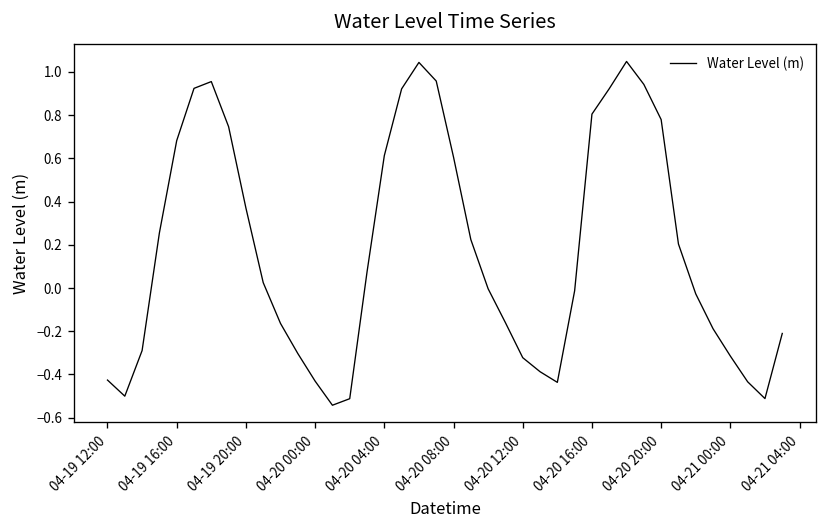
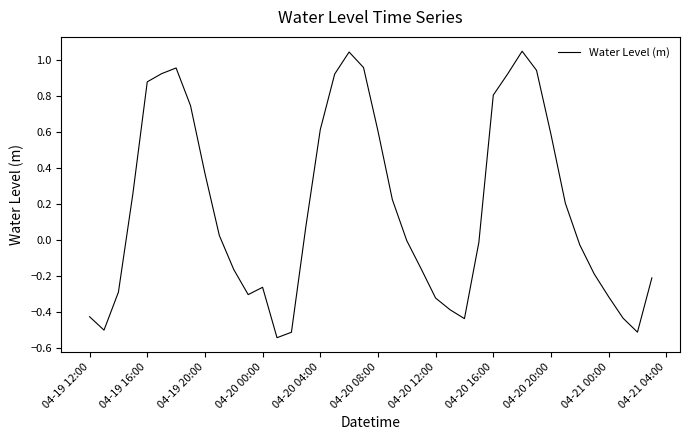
  {
    "04-19 12:00": -0.43,
-   "04-19 16:00": 0.68,
+   "04-19 16:00": 0.88,
    "04-19 20:00": 0.37,
-   "04-20 00:00": -0.43,
+   "04-20 00:00": -0.26,
    "04-20 04:00": 0.61,
    "04-20 08:00": 0.61,
    "04-20 12:00": -0.32,
    "04-20 16:00": 0.80,
-   "04-20 20:00": 0.78,
+   "04-20 20:00": 0.59,
    "04-21 00:00": -0.31
  }
